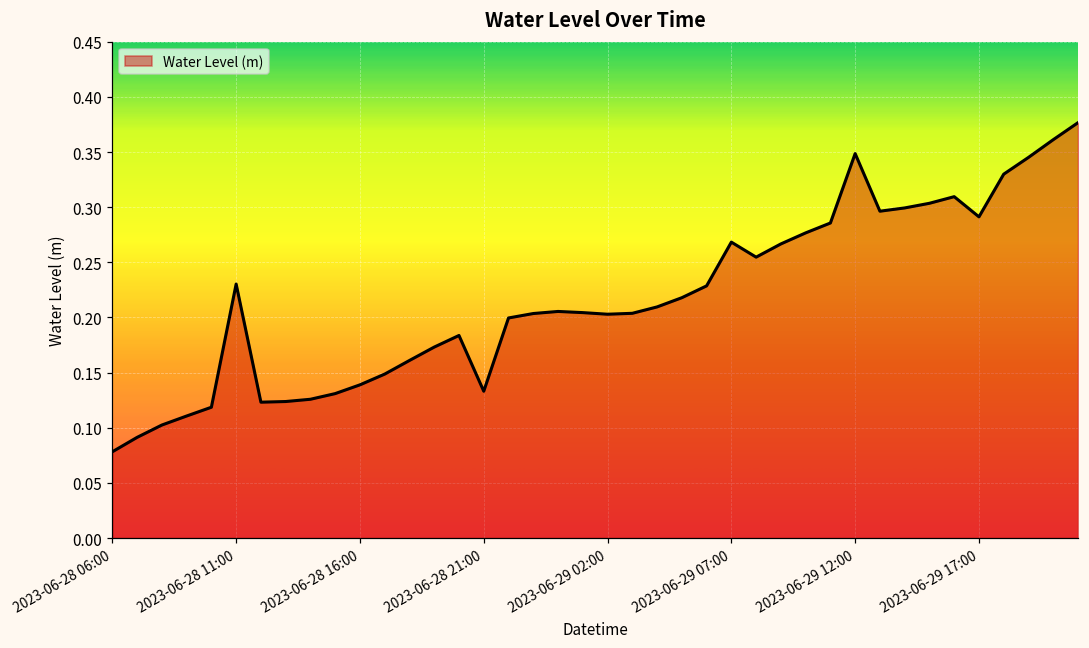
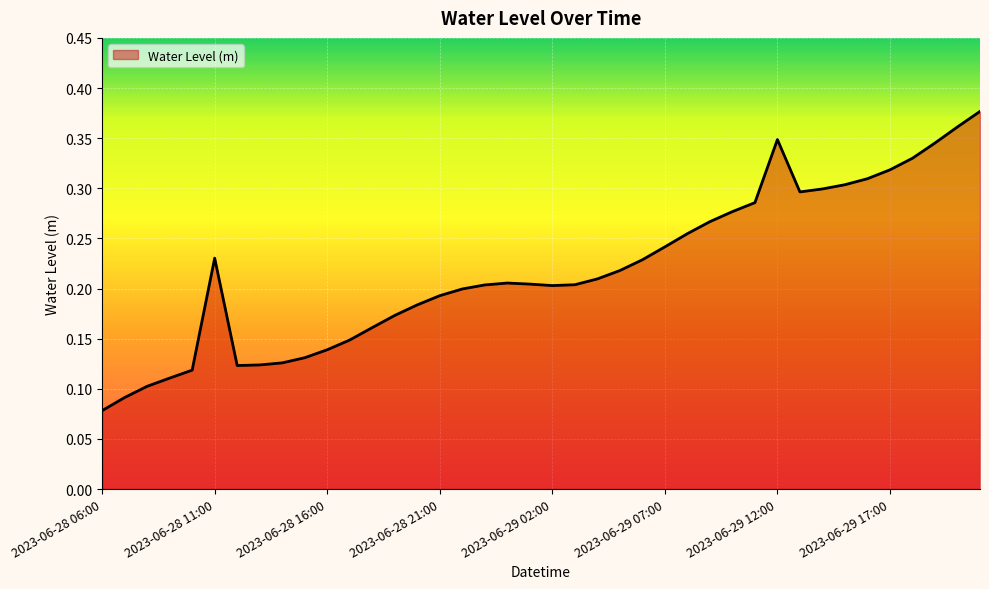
  {
    "2023-06-28 06:00": 0.078,
    "2023-06-28 11:00": 0.230,
    "2023-06-28 16:00": 0.139,
-   "2023-06-28 21:00": 0.133,
+   "2023-06-28 21:00": 0.193,
    "2023-06-29 02:00": 0.203,
-   "2023-06-29 07:00": 0.268,
+   "2023-06-29 07:00": 0.242,
    "2023-06-29 12:00": 0.349,
-   "2023-06-29 17:00": 0.291
+   "2023-06-29 17:00": 0.318
  }
